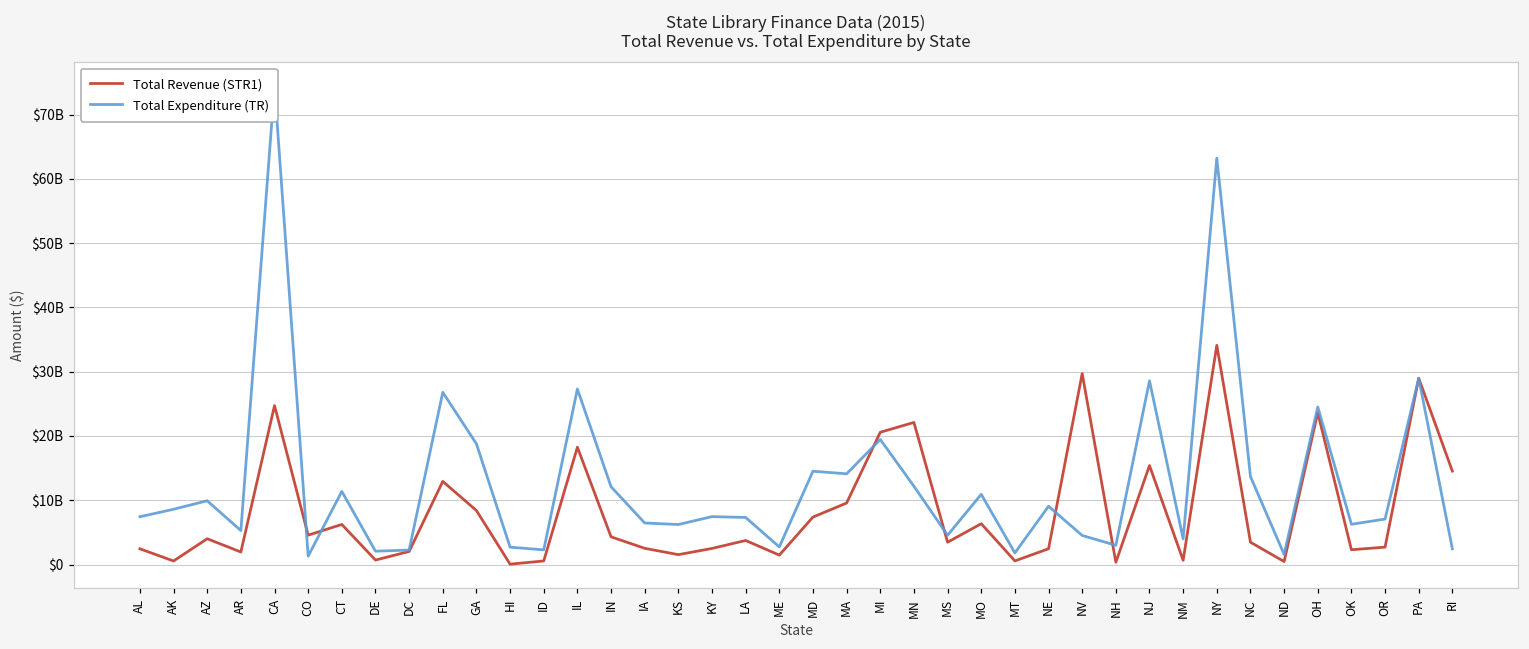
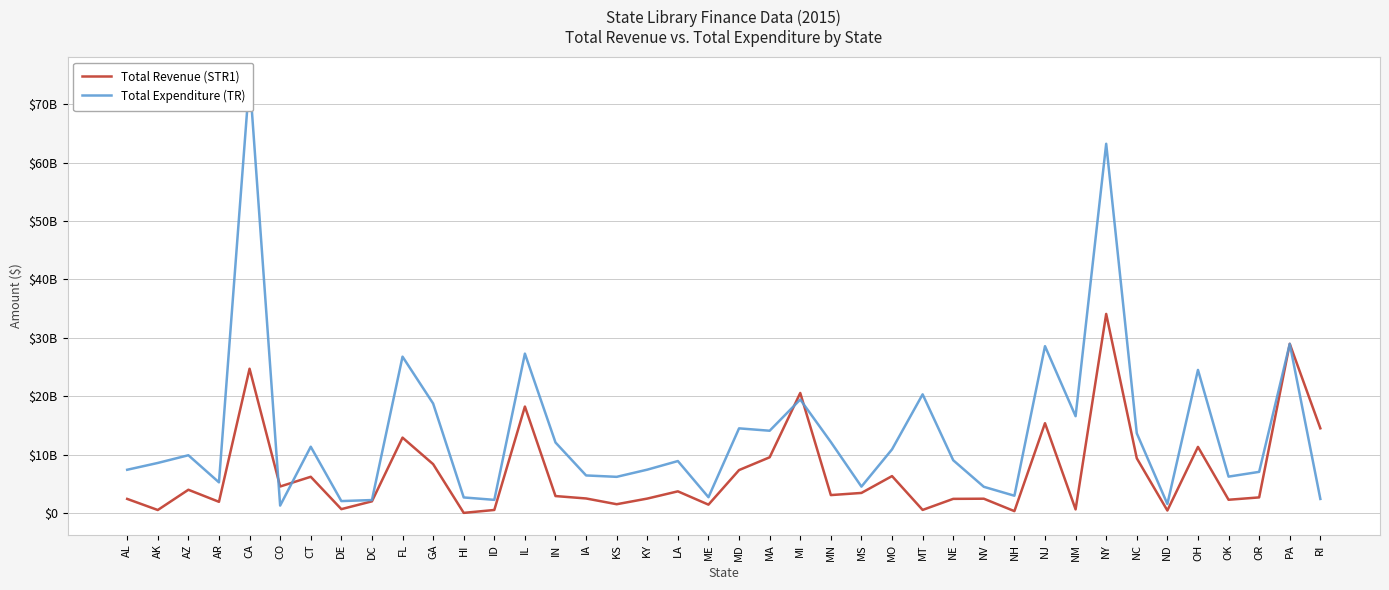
  {
    "Total Revenue (STR1)": {
      "AL": "$2000000000",
      "AK": "$1000000000",
      "AZ": "$4000000000",
      "AR": "$2000000000",
      "CA": "$25000000000",
      "CO": "$5000000000",
      "CT": "$6000000000",
      "DE": "$1000000000",
      "FL": "$13000000000",
      "GA": "$8000000000",
      "HI": "$0",
      "ID": "$1000000000",
      "IL": "$18000000000",
-     "IN": "$4000000000",
+     "IN": "$3000000000",
      "IA": "$3000000000",
      "KS": "$2000000000",
      "KY": "$3000000000",
      "LA": "$4000000000",
      "ME": "$1000000000",
      "MD": "$7000000000",
      "MA": "$10000000000",
      "MI": "$21000000000",
-     "MN": "$22000000000",
+     "MN": "$3000000000",
      "MS": "$3000000000",
      "MO": "$6000000000",
      "MT": "$1000000000",
      "NE": "$2000000000",
-     "NV": "$30000000000",
+     "NV": "$2000000000",
      "NH": "$0",
      "NJ": "$15000000000",
      "NM": "$1000000000",
      "NY": "$34000000000",
-     "NC": "$3000000000",
+     "NC": "$9000000000",
      "ND": "$0",
-     "OH": "$24000000000",
+     "OH": "$11000000000",
      "OK": "$2000000000",
      "OR": "$3000000000",
      "RI": "$15000000000"
    },
    "Total Expenditure (TR)": {
      "AL": "$7000000000",
      "AK": "$9000000000",
      "AZ": "$10000000000",
      "AR": "$5000000000",
      "CO": "$1000000000",
      "CT": "$11000000000",
      "DE": "$2000000000",
      "FL": "$27000000000",
      "GA": "$19000000000",
      "HI": "$3000000000",
      "ID": "$2000000000",
      "IL": "$27000000000",
      "IN": "$12000000000",
      "IA": "$6000000000",
      "KS": "$6000000000",
      "KY": "$7000000000",
-     "LA": "$7000000000",
+     "LA": "$9000000000",
      "ME": "$3000000000",
      "MD": "$15000000000",
      "MA": "$14000000000",
      "MI": "$19000000000",
      "MN": "$12000000000",
      "MS": "$5000000000",
      "MO": "$11000000000",
-     "MT": "$2000000000",
+     "MT": "$20000000000",
      "NE": "$9000000000",
      "NV": "$5000000000",
      "NH": "$3000000000",
      "NJ": "$29000000000",
-     "NM": "$4000000000",
+     "NM": "$17000000000",
      "NY": "$63000000000",
      "NC": "$14000000000",
      "ND": "$2000000000",
      "OH": "$25000000000",
      "OK": "$6000000000",
      "OR": "$7000000000",
      "RI": "$2000000000"
    }
  }
